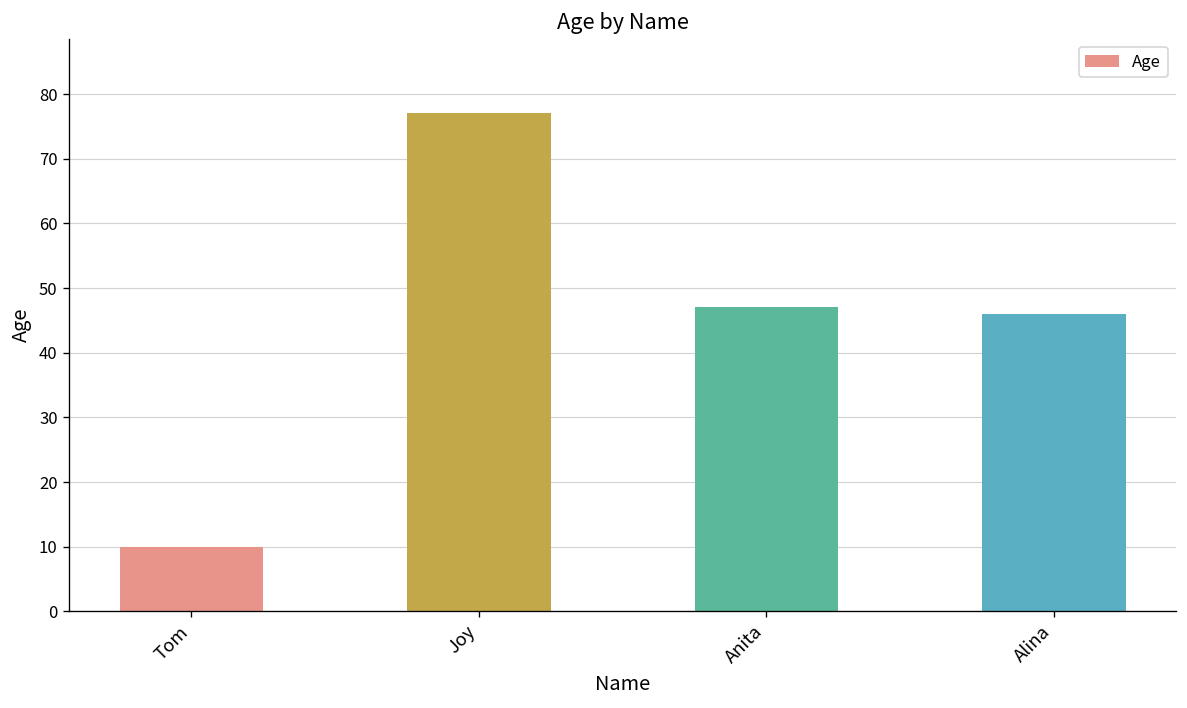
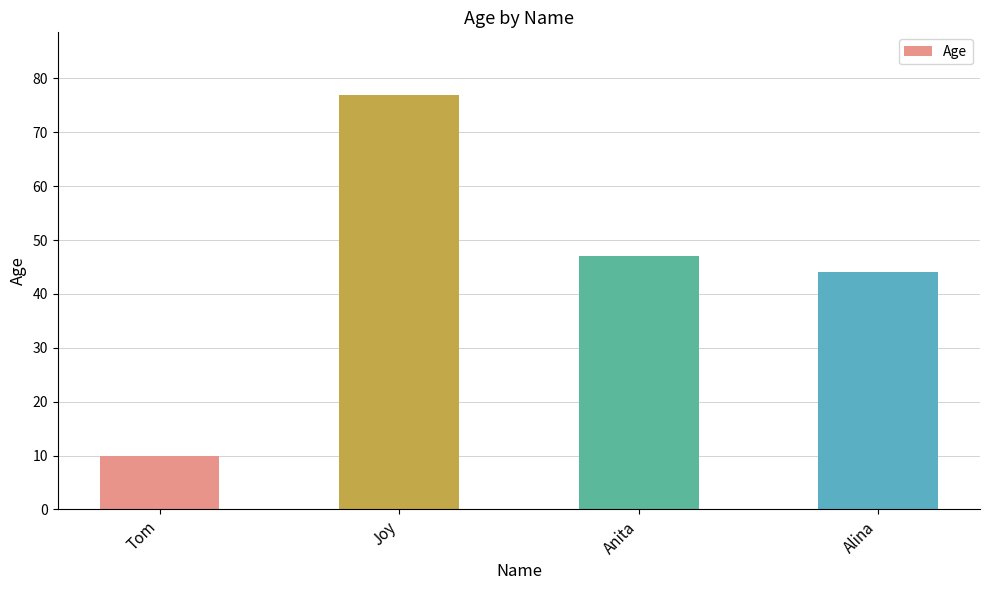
  {
    "Tom": 10,
    "Joy": 77,
    "Anita": 47,
-   "Alina": 46
+   "Alina": 44
  }
